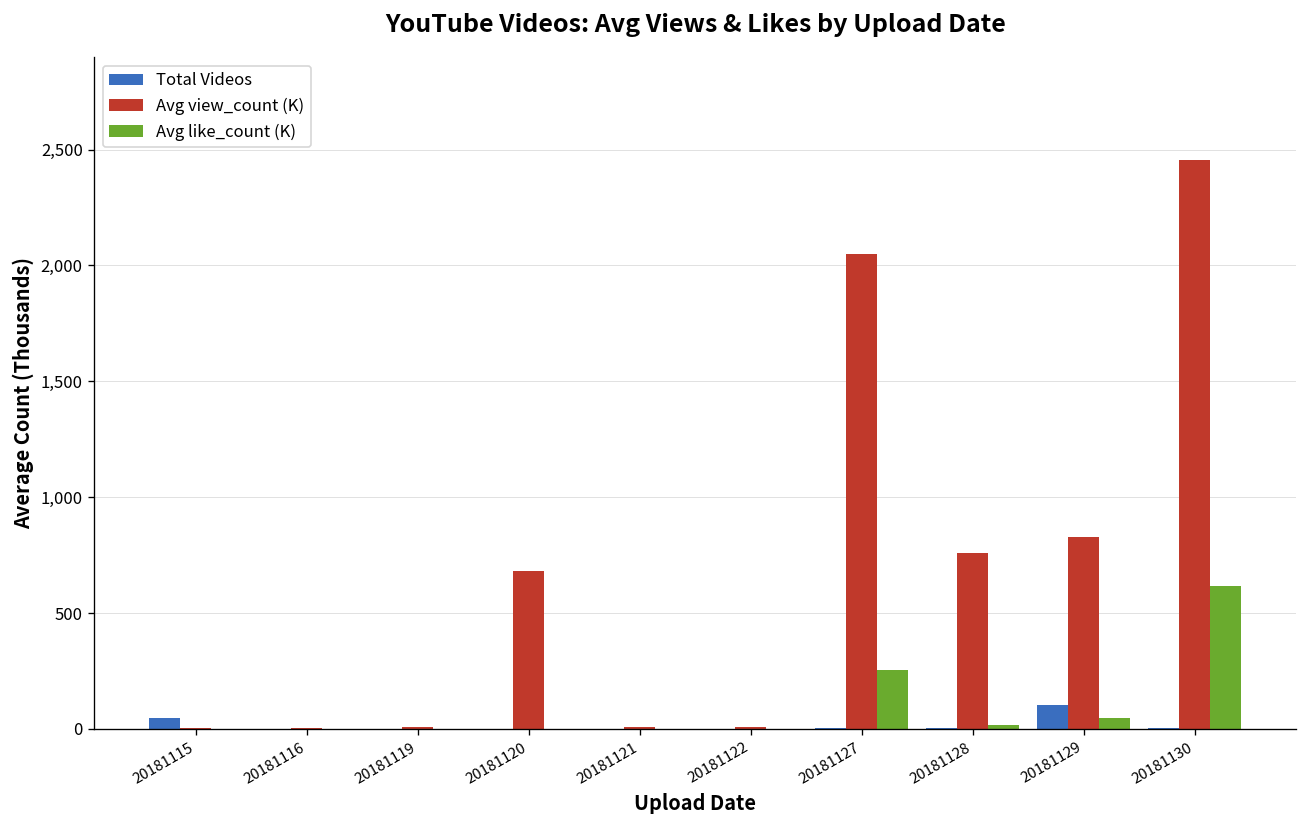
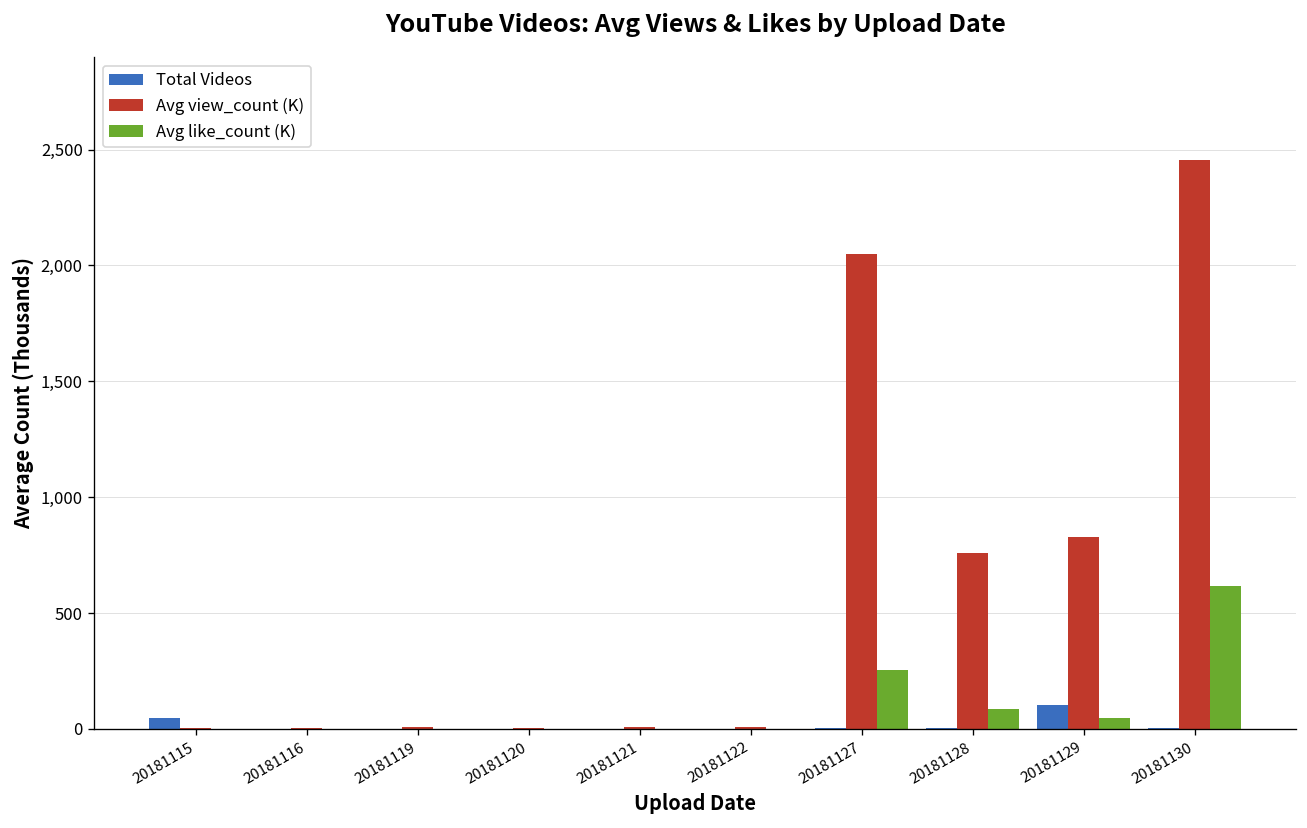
  {
    "Total Videos": {
      "20181115": "50",
      "20181129": "100"
    },
    "Avg view_count (K)": {
-     "20181120": "680",
+     "20181120": "10",
      "20181127": "2,050",
      "20181128": "760",
      "20181129": "830",
      "20181130": "2,460"
    },
    "Avg like_count (K)": {
      "20181127": "260",
-     "20181128": "20",
+     "20181128": "90",
      "20181129": "50",
      "20181130": "620"
    }
  }
